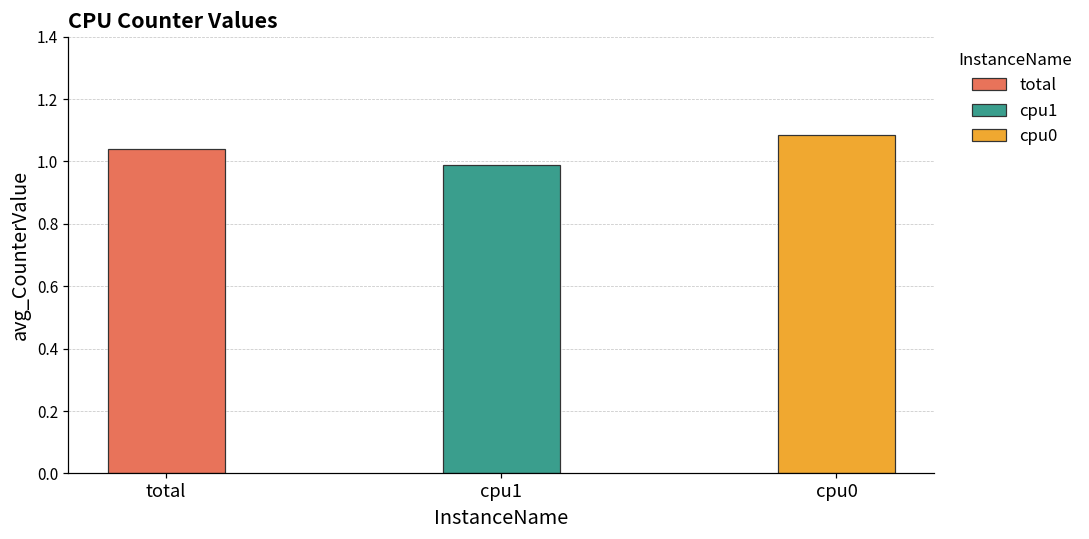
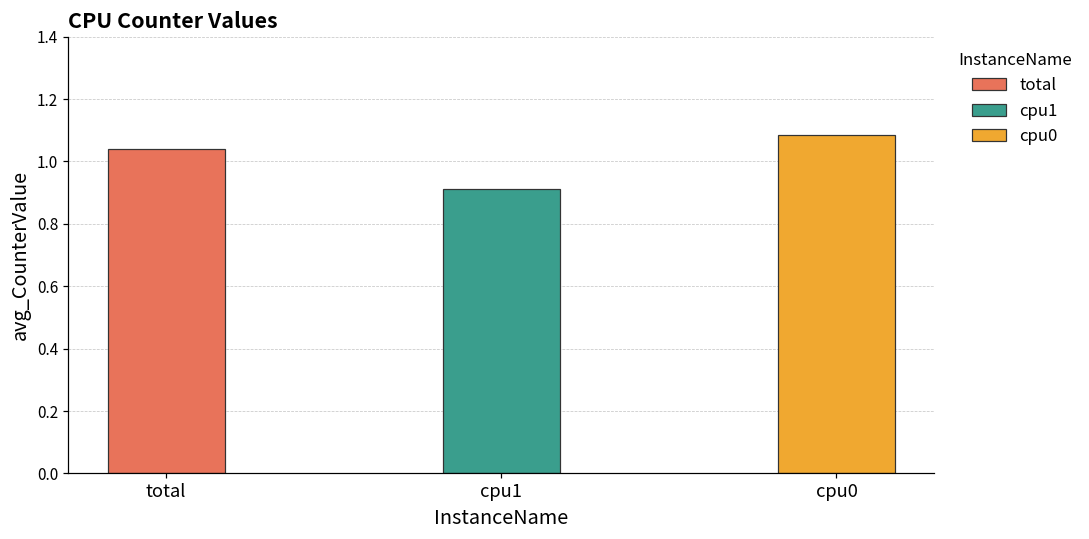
  {
    "total": 1.04,
-   "cpu1": 0.99,
+   "cpu1": 0.91,
    "cpu0": 1.09
  }
